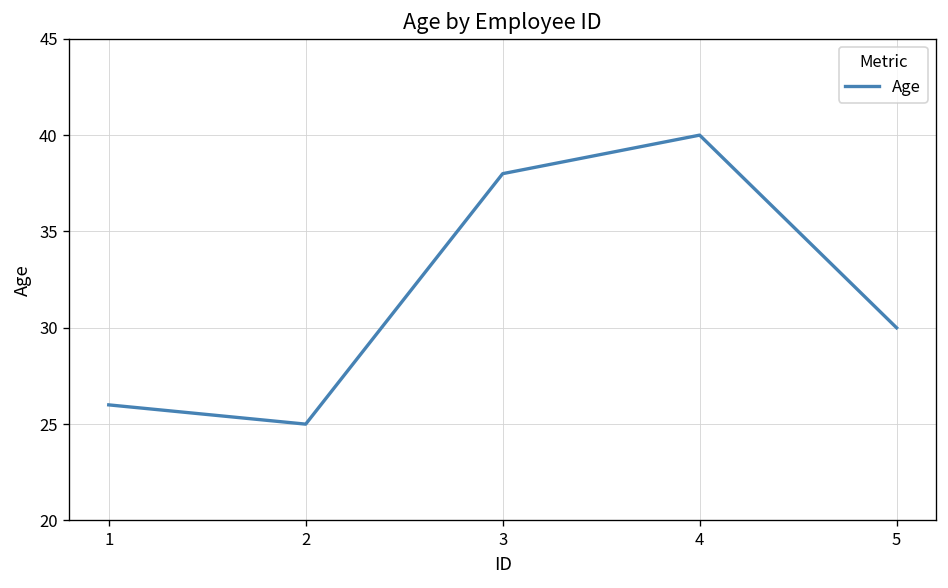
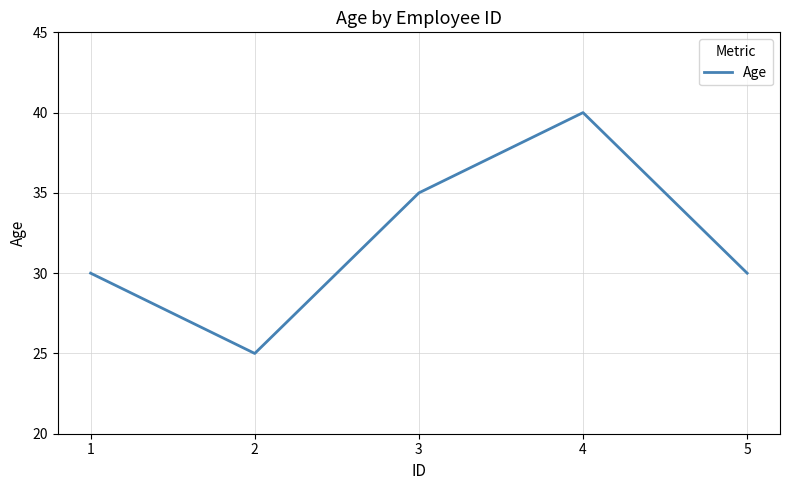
  {
-   "1": 26,
+   "1": 30,
    "2": 25,
-   "3": 38,
+   "3": 35,
    "4": 40,
    "5": 30
  }
